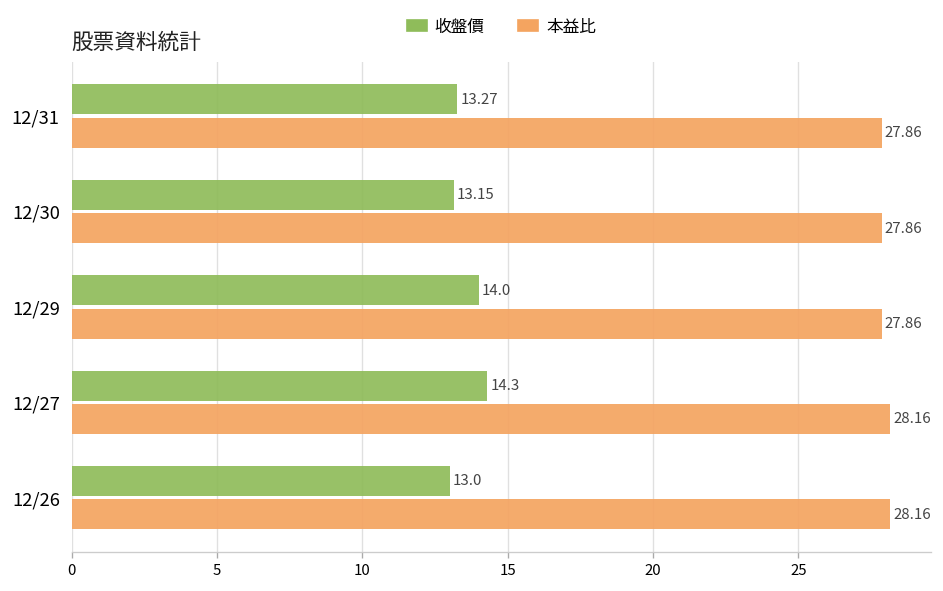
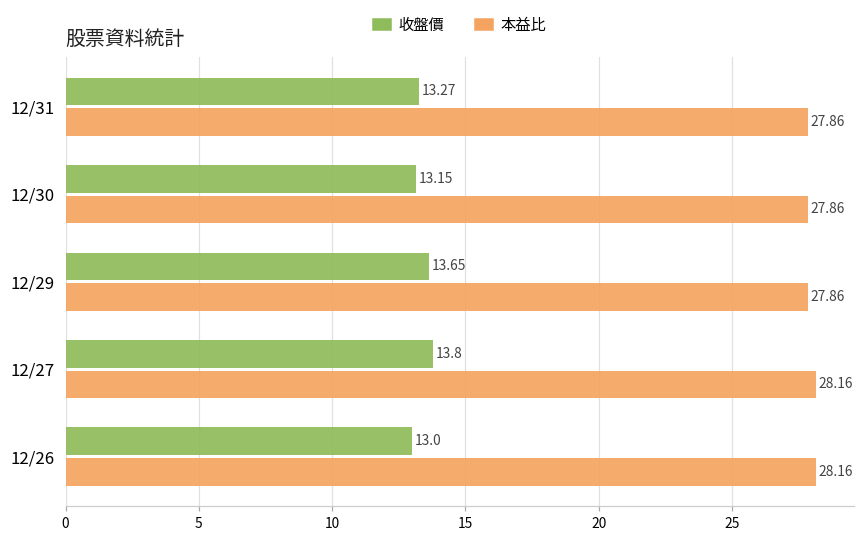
  {
    "收盤價": {
      "12/31": 13.27,
      "12/30": 13.15,
-     "12/29": 14.0,
-     "12/27": 14.3,
+     "12/29": 13.65,
+     "12/27": 13.8,
      "12/26": 13.0
    },
    "本益比": {
      "12/31": 27.86,
      "12/30": 27.86,
      "12/29": 27.86,
      "12/27": 28.16,
      "12/26": 28.16
    }
  }
